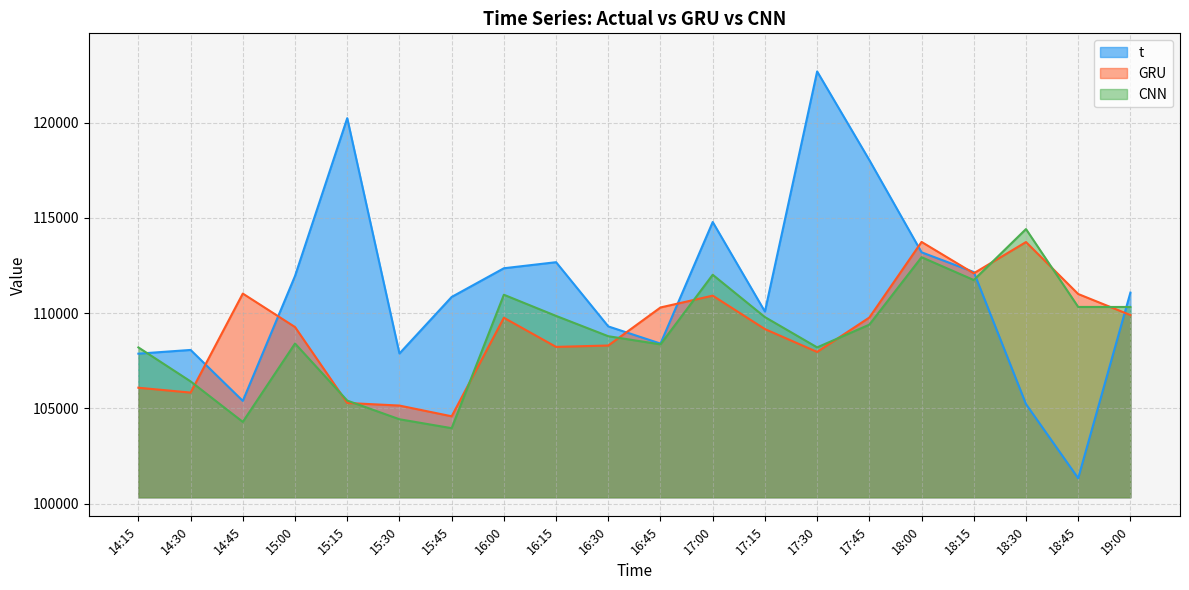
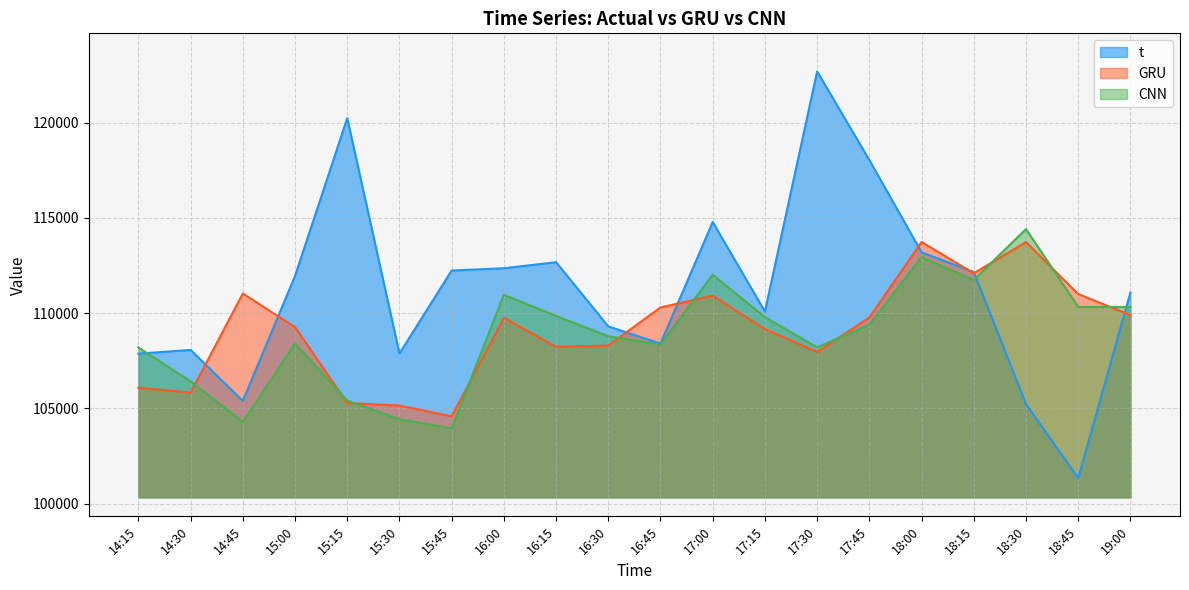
  {
    "t": {
      "14:15": 107900,
      "14:30": 108100,
      "14:45": 105400,
      "15:00": 112000,
      "15:15": 120200,
      "15:30": 107900,
-     "15:45": 110800,
+     "15:45": 112200,
      "16:00": 112400,
      "16:15": 112700,
      "16:30": 109300,
      "17:00": 114800,
      "17:15": 110100,
      "17:30": 122700,
      "17:45": 118000,
      "18:00": 113200,
      "18:30": 105200,
      "18:45": 101300,
      "19:00": 111100
    },
    "GRU": {
      "14:15": 106100,
      "14:30": 105800,
      "14:45": 111000,
      "15:00": 109300,
      "15:30": 105200,
      "15:45": 104600,
      "16:00": 109800,
      "16:15": 108200,
      "16:30": 108300,
      "16:45": 110300,
      "17:00": 110900,
      "17:15": 109200,
      "17:30": 108000,
      "17:45": 109800,
      "18:00": 113700,
      "18:30": 113700,
      "18:45": 111000,
      "19:00": 109900
    },
    "CNN": {
      "14:15": 108200,
      "14:30": 106400,
      "14:45": 104300,
      "15:00": 108400,
      "15:30": 104400,
      "15:45": 104000,
      "16:00": 111000,
      "16:15": 109900,
      "16:30": 108800,
      "17:00": 112000,
      "17:15": 109800,
      "17:30": 108200,
      "17:45": 109400,
      "18:00": 112900,
      "18:15": 111700,
      "18:30": 114400,
      "18:45": 110300,
      "19:00": 110300
    }
  }
